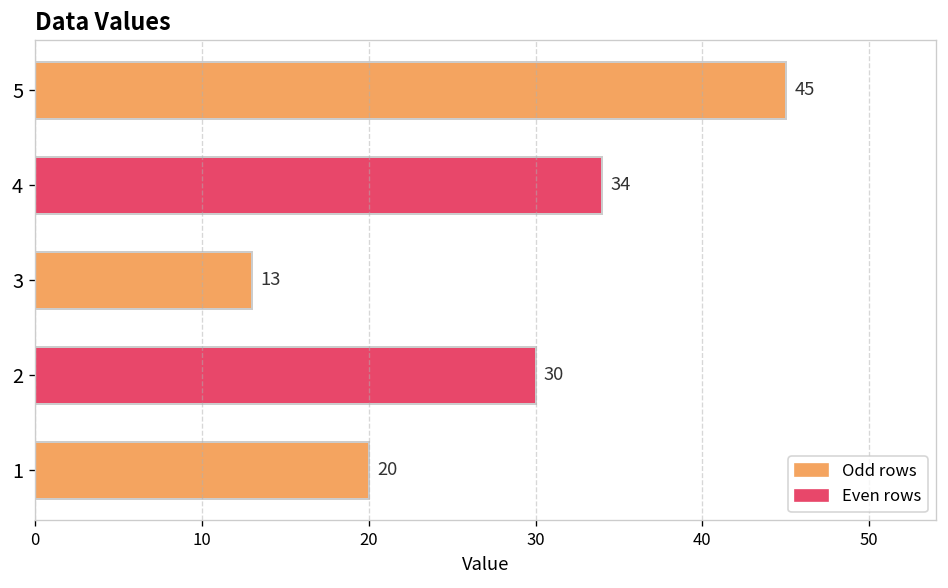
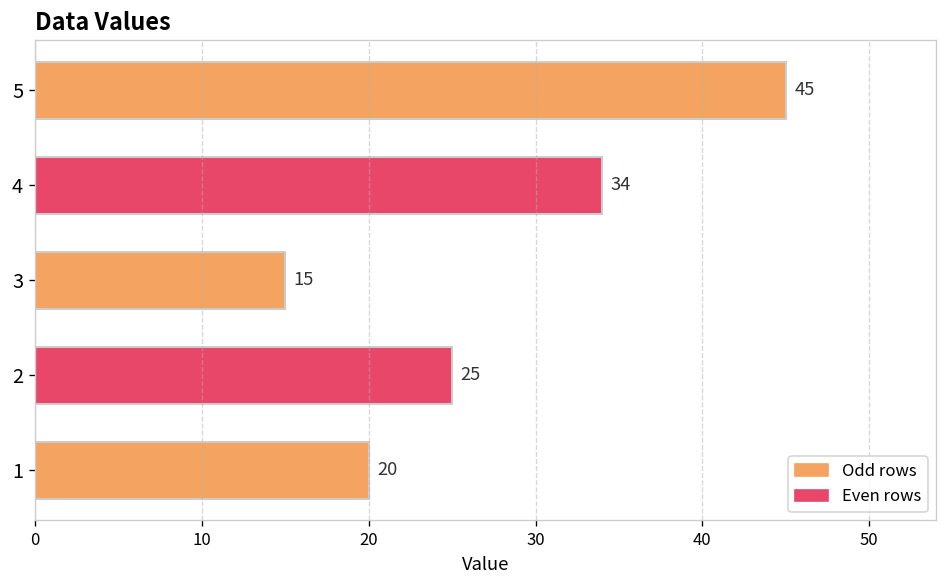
  {
    "5": 45,
    "4": 34,
-   "3": 13,
-   "2": 30,
+   "3": 15,
+   "2": 25,
    "1": 20
  }
